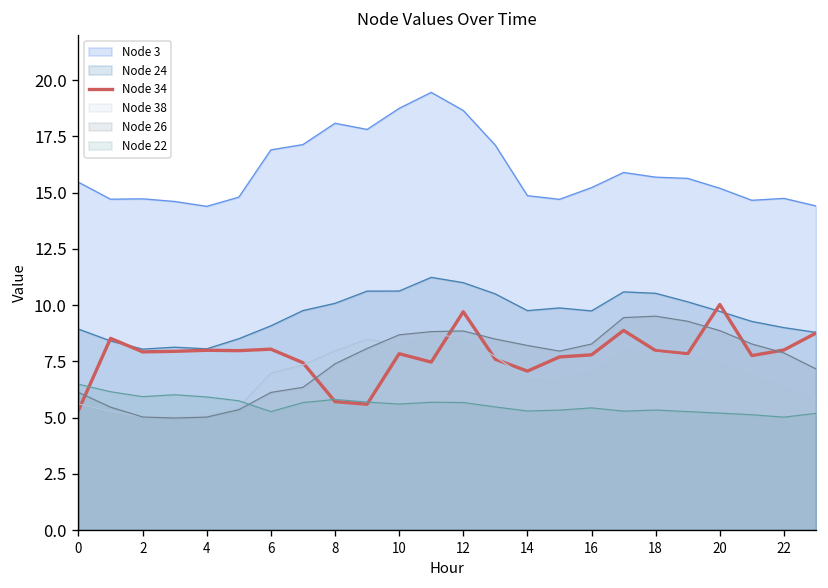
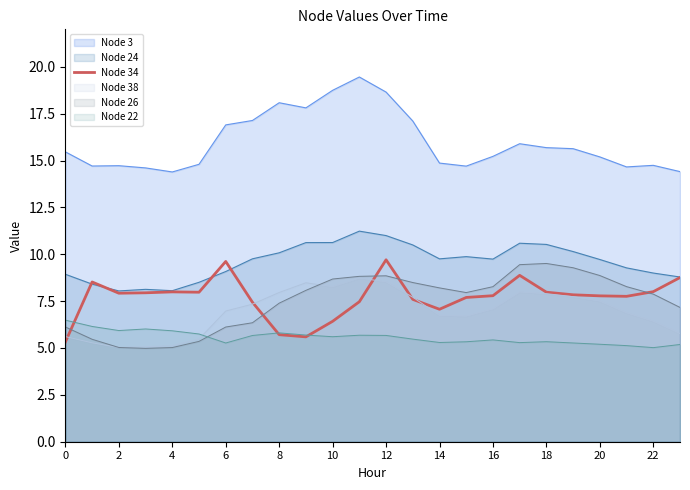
  {
    "Node 34": {
      "0": 5.3,
-     "6": 8.0,
-     "10": 7.8,
+     "6": 9.6,
+     "10": 6.4,
      "12": 9.7,
      "14": 7.1,
      "16": 7.8,
-     "20": 10.0
+     "20": 7.8
    }
  }
